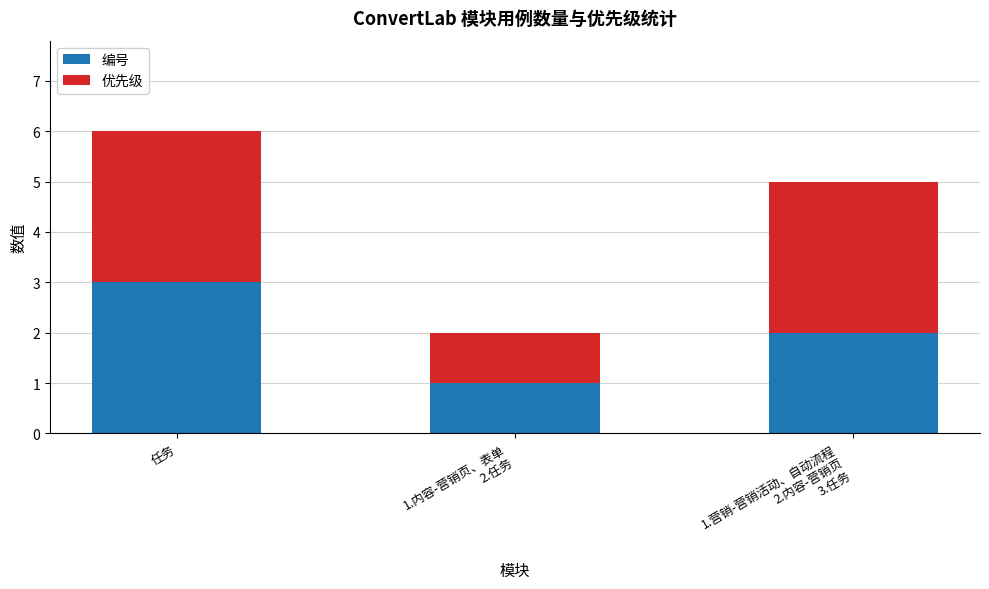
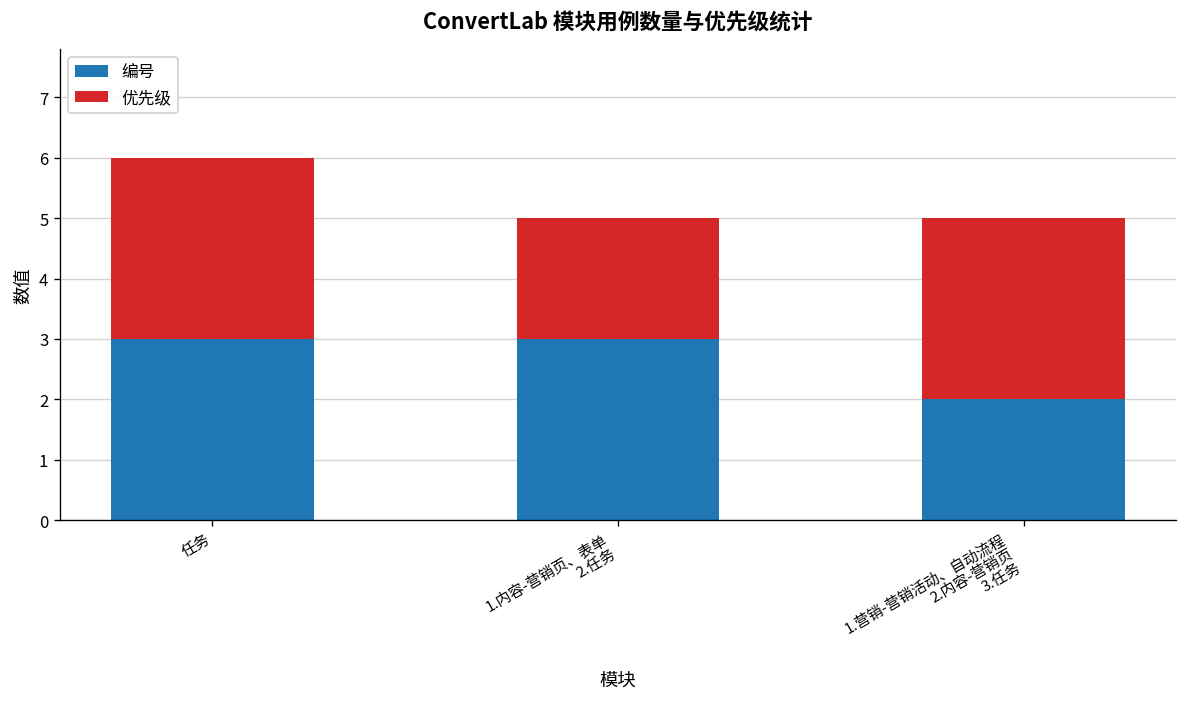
  {
    "编号": {
      "任务": 3,
-     "1.内容-营销页、表单 2.任务": 1,
+     "1.内容-营销页、表单 2.任务": 3,
      "1.营销-营销活动、自动流程 2.内容-营销页 3.任务": 2
    },
    "优先级": {
      "任务": 3,
-     "1.内容-营销页、表单 2.任务": 1,
+     "1.内容-营销页、表单 2.任务": 2,
      "1.营销-营销活动、自动流程 2.内容-营销页 3.任务": 3
    }
  }
